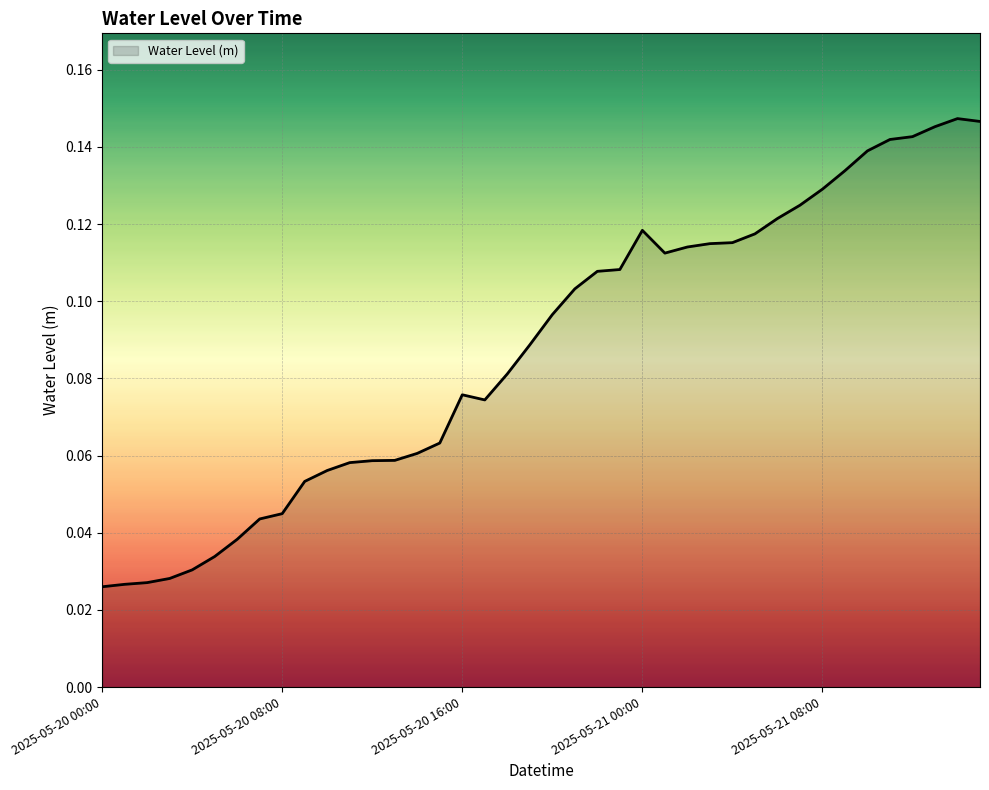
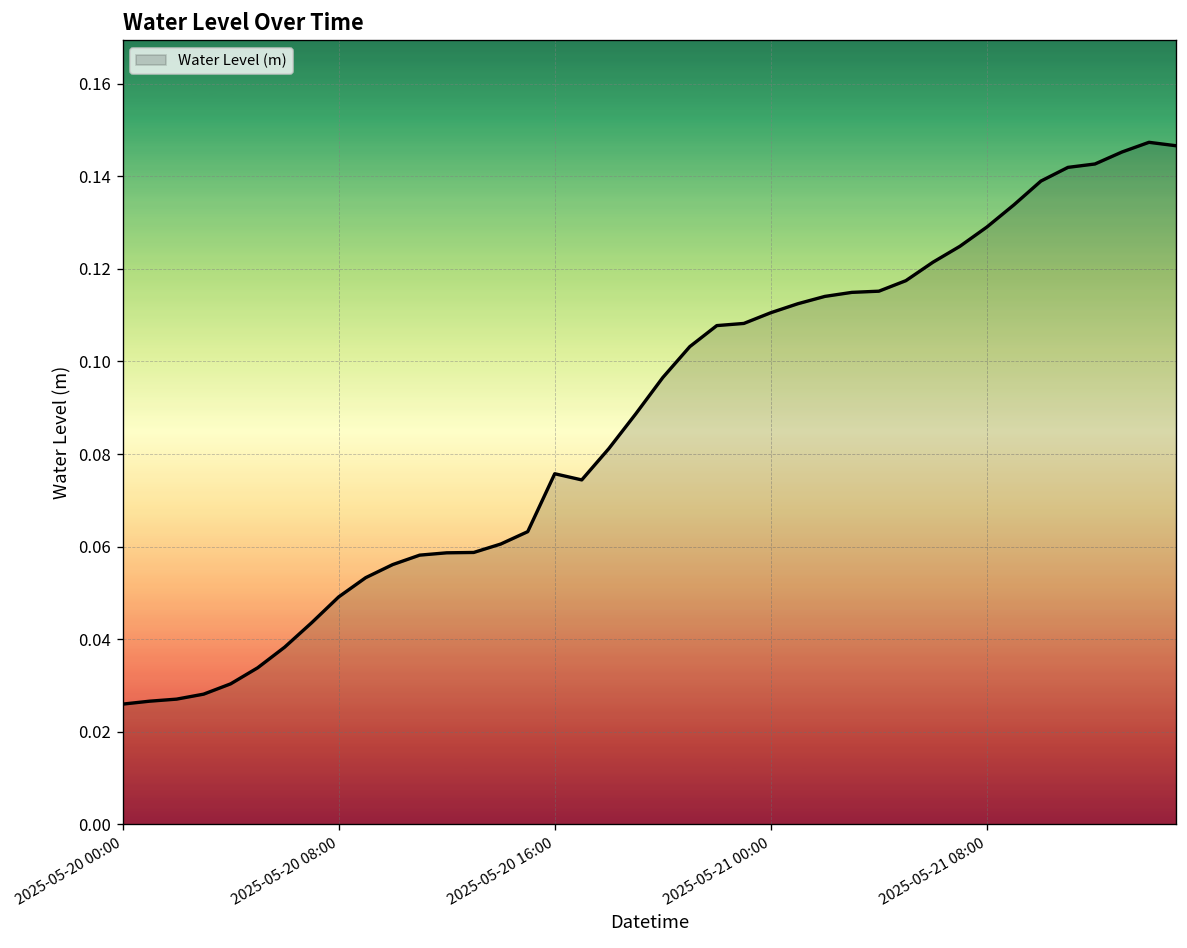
  {
    "2025-05-20 00:00": 0.026,
-   "2025-05-20 08:00": 0.045,
+   "2025-05-20 08:00": 0.049,
    "2025-05-20 16:00": 0.076,
-   "2025-05-21 00:00": 0.118,
+   "2025-05-21 00:00": 0.111,
    "2025-05-21 08:00": 0.129
  }
